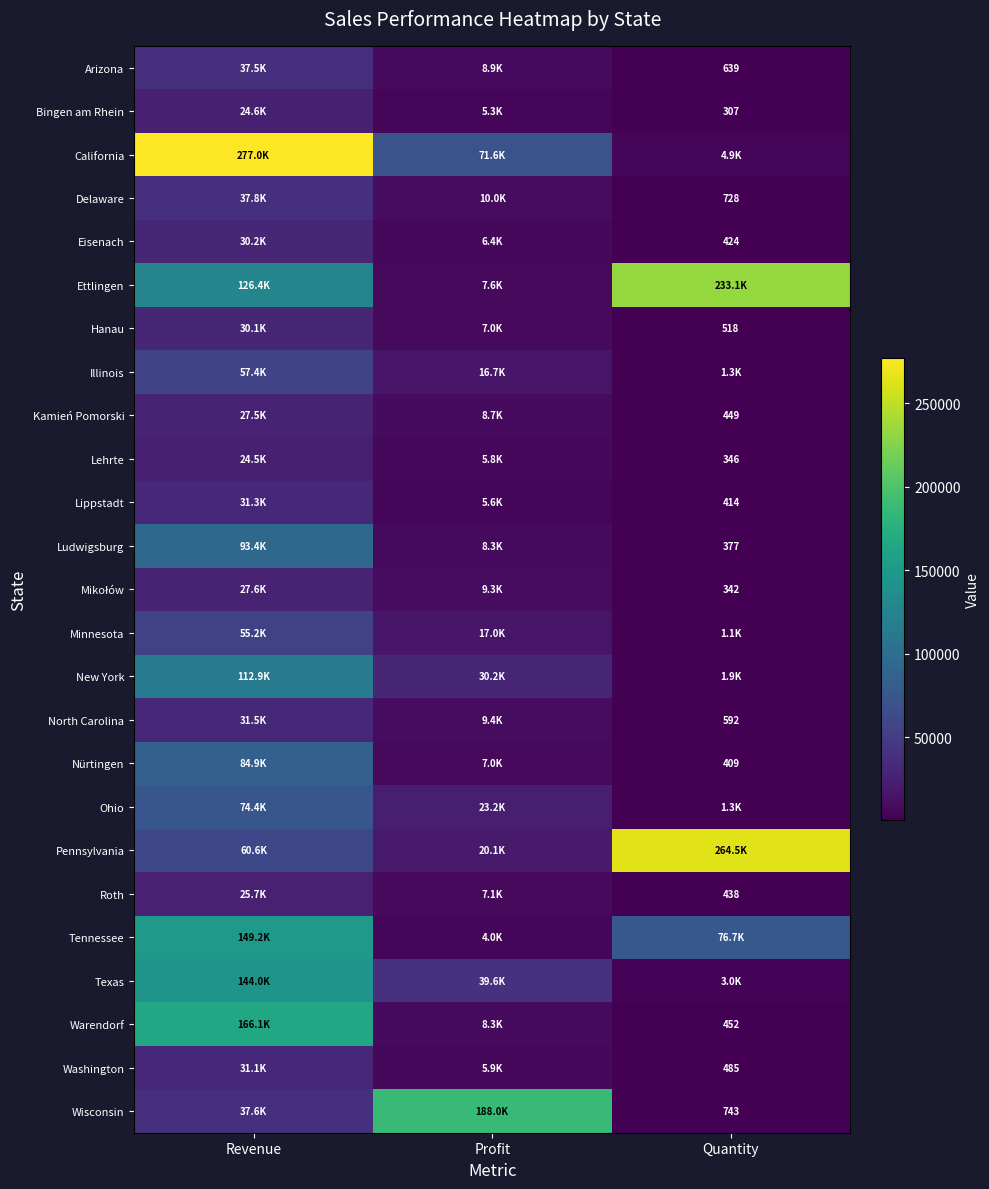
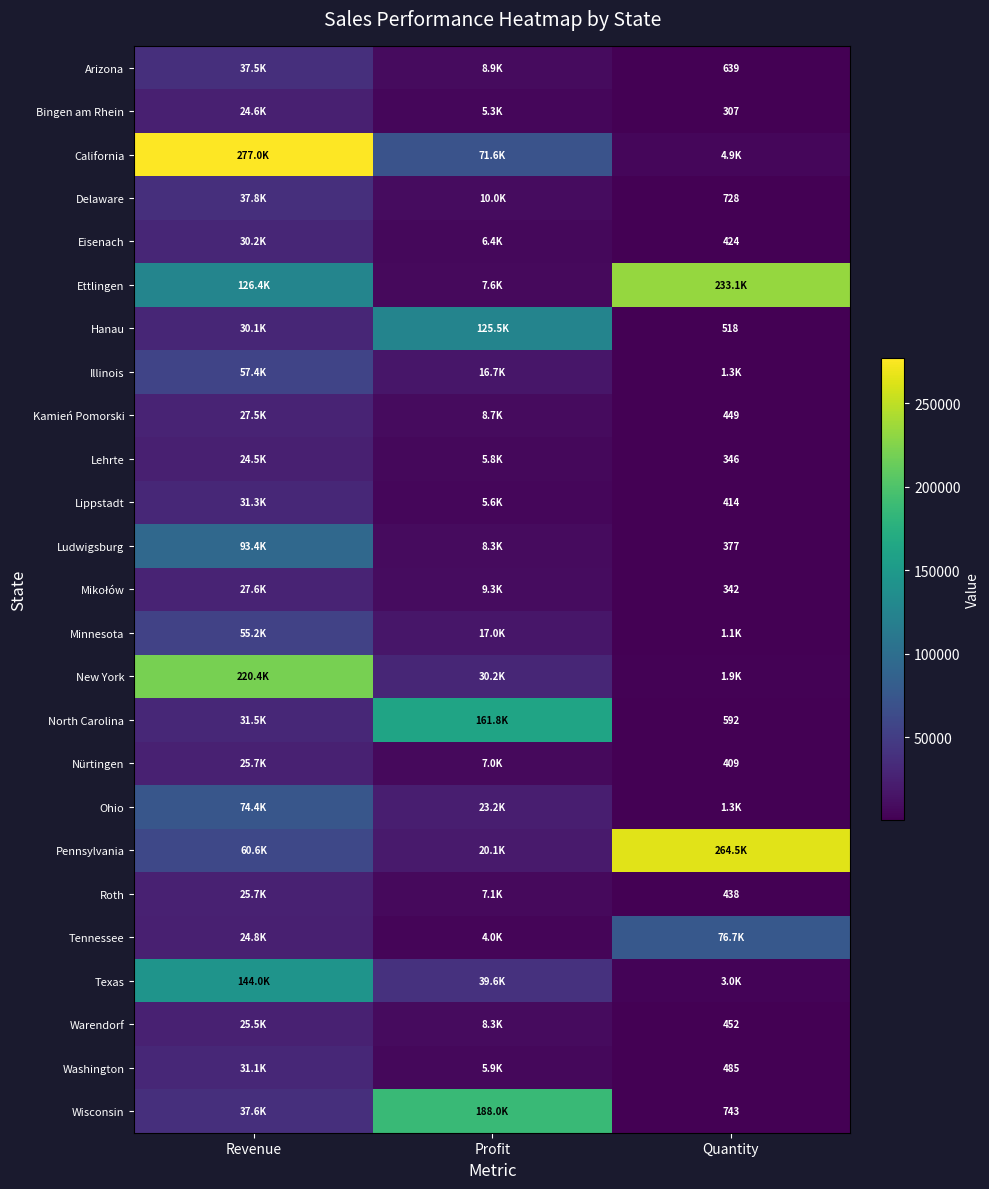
  {
    "Arizona": {
      "Revenue": "37.5K",
      "Profit": "8.9K",
      "Quantity": "639"
    },
    "Bingen am Rhein": {
      "Revenue": "24.6K",
      "Profit": "5.3K",
      "Quantity": "307"
    },
    "California": {
      "Revenue": "277.0K",
      "Profit": "71.6K",
      "Quantity": "4.9K"
    },
    "Delaware": {
      "Revenue": "37.8K",
      "Profit": "10.0K",
      "Quantity": "728"
    },
    "Eisenach": {
      "Revenue": "30.2K",
      "Profit": "6.4K",
      "Quantity": "424"
    },
    "Ettlingen": {
      "Revenue": "126.4K",
      "Profit": "7.6K",
      "Quantity": "233.1K"
    },
    "Hanau": {
      "Revenue": "30.1K",
-     "Profit": "7.0K",
+     "Profit": "125.5K",
      "Quantity": "518"
    },
    "Illinois": {
      "Revenue": "57.4K",
      "Profit": "16.7K",
      "Quantity": "1.3K"
    },
    "Kamień Pomorski": {
      "Revenue": "27.5K",
      "Profit": "8.7K",
      "Quantity": "449"
    },
    "Lehrte": {
      "Revenue": "24.5K",
      "Profit": "5.8K",
      "Quantity": "346"
    },
    "Lippstadt": {
      "Revenue": "31.3K",
      "Profit": "5.6K",
      "Quantity": "414"
    },
    "Ludwigsburg": {
      "Revenue": "93.4K",
      "Profit": "8.3K",
      "Quantity": "377"
    },
    "Mikołów": {
      "Revenue": "27.6K",
      "Profit": "9.3K",
      "Quantity": "342"
    },
    "Minnesota": {
      "Revenue": "55.2K",
      "Profit": "17.0K",
      "Quantity": "1.1K"
    },
    "New York": {
-     "Revenue": "112.9K",
+     "Revenue": "220.4K",
      "Profit": "30.2K",
      "Quantity": "1.9K"
    },
    "North Carolina": {
      "Revenue": "31.5K",
-     "Profit": "9.4K",
+     "Profit": "161.8K",
      "Quantity": "592"
    },
    "Nürtingen": {
-     "Revenue": "84.9K",
+     "Revenue": "25.7K",
      "Profit": "7.0K",
      "Quantity": "409"
    },
    "Ohio": {
      "Revenue": "74.4K",
      "Profit": "23.2K",
      "Quantity": "1.3K"
    },
    "Pennsylvania": {
      "Revenue": "60.6K",
      "Profit": "20.1K",
      "Quantity": "264.5K"
    },
    "Roth": {
      "Revenue": "25.7K",
      "Profit": "7.1K",
      "Quantity": "438"
    },
    "Tennessee": {
-     "Revenue": "149.2K",
+     "Revenue": "24.8K",
      "Profit": "4.0K",
      "Quantity": "76.7K"
    },
    "Texas": {
      "Revenue": "144.0K",
      "Profit": "39.6K",
      "Quantity": "3.0K"
    },
    "Warendorf": {
-     "Revenue": "166.1K",
+     "Revenue": "25.5K",
      "Profit": "8.3K",
      "Quantity": "452"
    },
    "Washington": {
      "Revenue": "31.1K",
      "Profit": "5.9K",
      "Quantity": "485"
    },
    "Wisconsin": {
      "Revenue": "37.6K",
      "Profit": "188.0K",
      "Quantity": "743"
    }
  }
